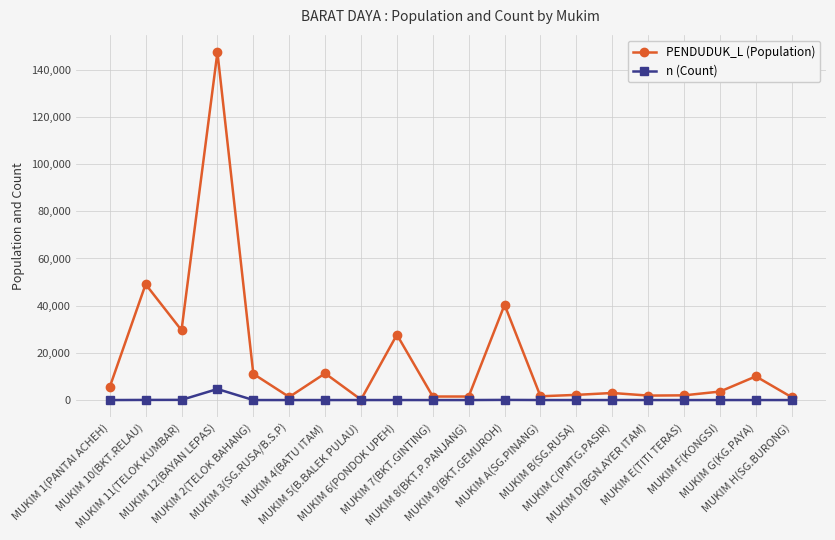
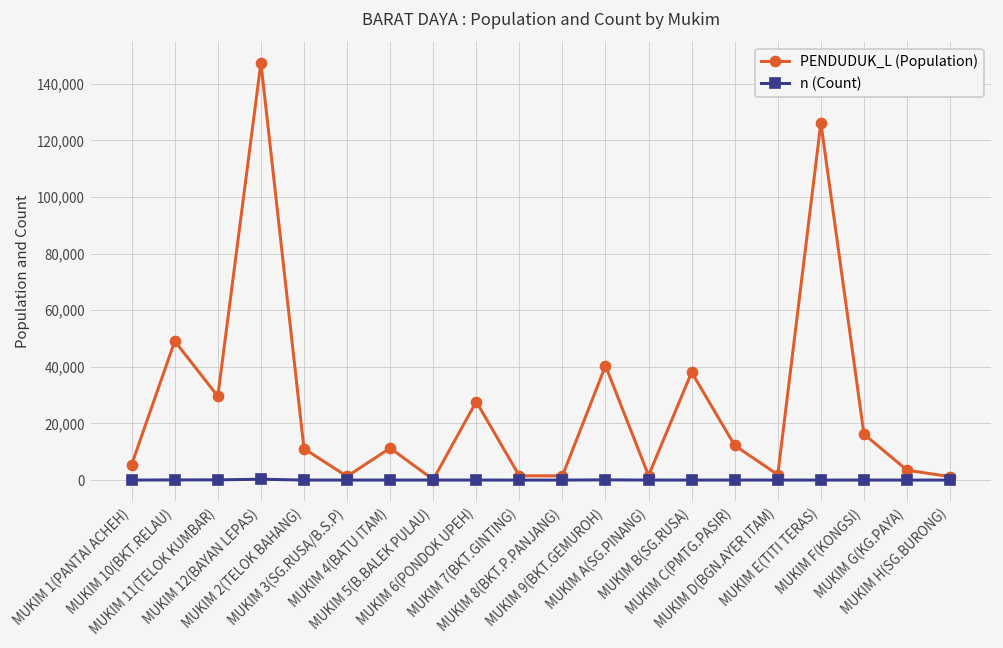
  {
    "PENDUDUK_L (Population)": {
      "MUKIM 1(PANTAI ACHEH)": "6,000",
      "MUKIM 10(BKT.RELAU)": "49,000",
      "MUKIM 11(TELOK KUMBAR)": "30,000",
      "MUKIM 12(BAYAN LEPAS)": "147,000",
      "MUKIM 2(TELOK BAHANG)": "11,000",
      "MUKIM 3(SG.RUSA/B.S.P)": "1,000",
      "MUKIM 4(BATU ITAM)": "11,000",
      "MUKIM 6(PONDOK UPEH)": "28,000",
      "MUKIM 7(BKT.GINTING)": "2,000",
      "MUKIM 8(BKT.P.PANJANG)": "2,000",
      "MUKIM 9(BKT.GEMUROH)": "40,000",
      "MUKIM A(SG.PINANG)": "2,000",
-     "MUKIM B(SG.RUSA)": "2,000",
-     "MUKIM C(PMTG.PASIR)": "3,000",
+     "MUKIM B(SG.RUSA)": "38,000",
+     "MUKIM C(PMTG.PASIR)": "12,000",
      "MUKIM D(BGN.AYER ITAM)": "2,000",
-     "MUKIM E(TITI TERAS)": "2,000",
-     "MUKIM F(KONGSI)": "4,000",
-     "MUKIM G(KG.PAYA)": "10,000",
+     "MUKIM E(TITI TERAS)": "126,000",
+     "MUKIM F(KONGSI)": "16,000",
+     "MUKIM G(KG.PAYA)": "4,000",
      "MUKIM H(SG.BURONG)": "1,000"
    },
    "n (Count)": {
      "MUKIM 1(PANTAI ACHEH)": "0",
      "MUKIM 10(BKT.RELAU)": "0",
      "MUKIM 11(TELOK KUMBAR)": "0",
-     "MUKIM 12(BAYAN LEPAS)": "5,000",
+     "MUKIM 12(BAYAN LEPAS)": "0",
      "MUKIM 2(TELOK BAHANG)": "0",
      "MUKIM 3(SG.RUSA/B.S.P)": "0",
      "MUKIM 4(BATU ITAM)": "0",
      "MUKIM 6(PONDOK UPEH)": "0",
      "MUKIM 7(BKT.GINTING)": "0",
      "MUKIM 8(BKT.P.PANJANG)": "0",
      "MUKIM 9(BKT.GEMUROH)": "0",
      "MUKIM A(SG.PINANG)": "0",
      "MUKIM B(SG.RUSA)": "0",
      "MUKIM C(PMTG.PASIR)": "0",
      "MUKIM D(BGN.AYER ITAM)": "0",
      "MUKIM E(TITI TERAS)": "0",
      "MUKIM F(KONGSI)": "0",
      "MUKIM G(KG.PAYA)": "0",
      "MUKIM H(SG.BURONG)": "0"
    }
  }
